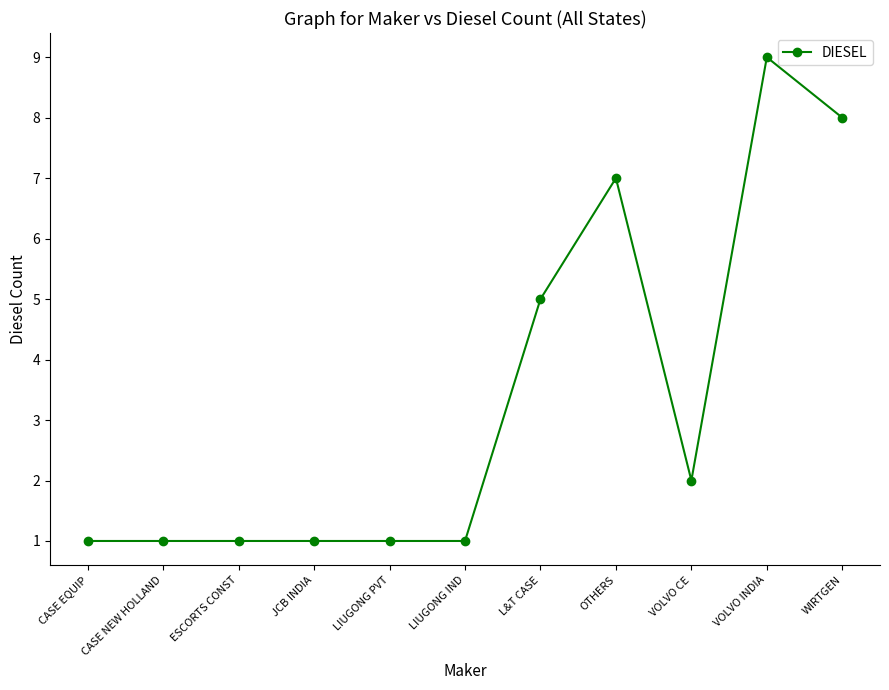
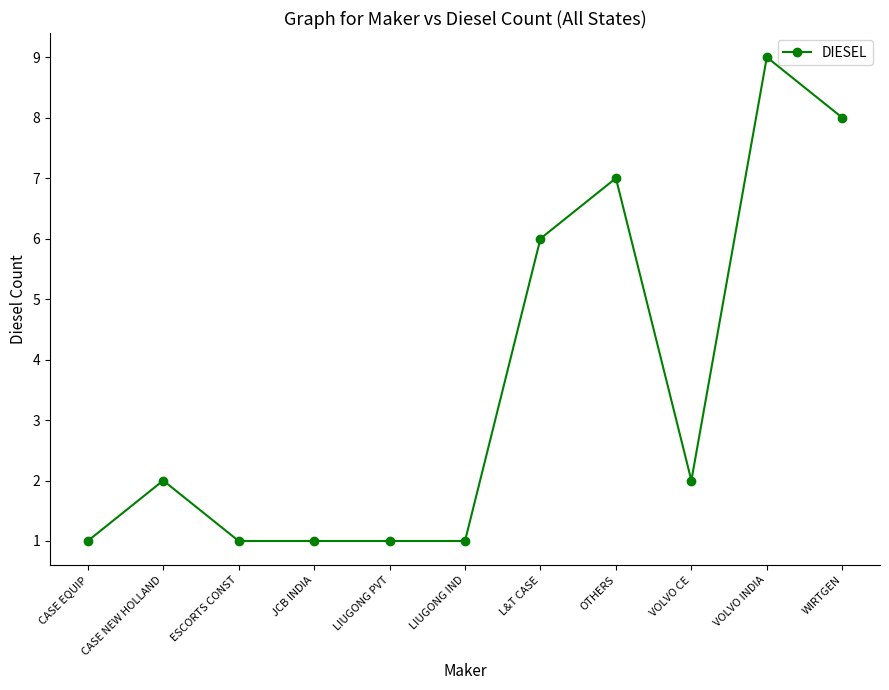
  {
    "CASE EQUIP": 1,
-   "CASE NEW HOLLAND": 1,
+   "CASE NEW HOLLAND": 2,
    "ESCORTS CONST": 1,
    "JCB INDIA": 1,
    "LIUGONG PVT": 1,
    "LIUGONG IND": 1,
-   "L&T CASE": 5,
+   "L&T CASE": 6,
    "OTHERS": 7,
    "VOLVO CE": 2,
    "VOLVO INDIA": 9,
    "WIRTGEN": 8
  }
